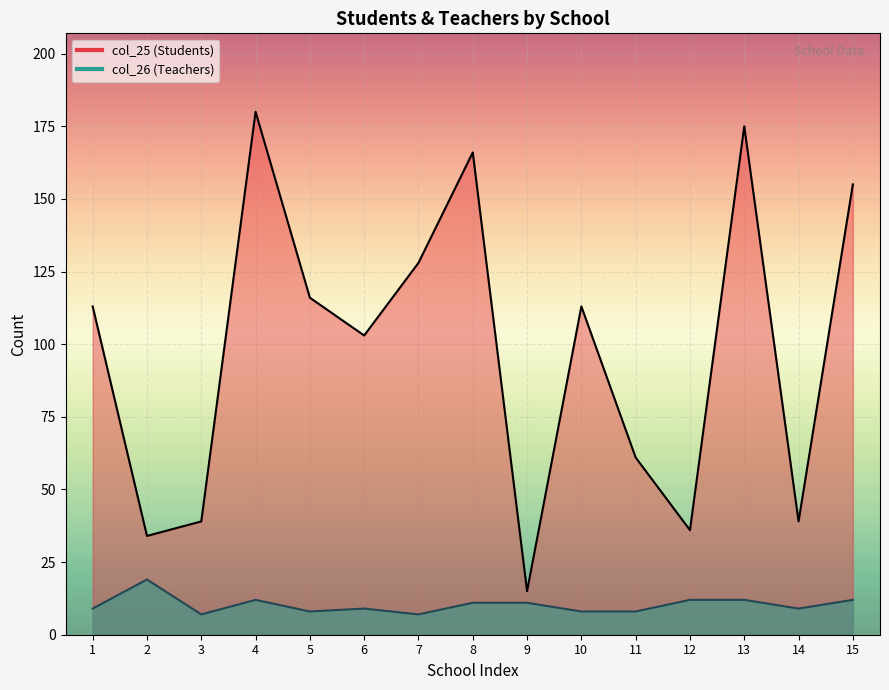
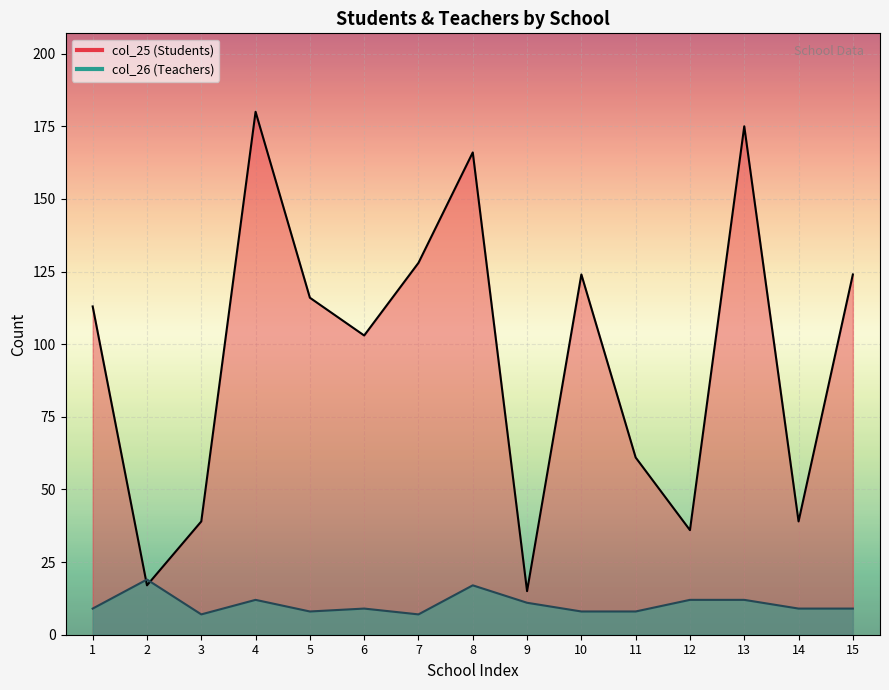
  {
    "col_25 (Students)": {
      "1": 113,
-     "2": 34,
+     "2": 17,
      "3": 39,
      "4": 180,
      "5": 116,
      "6": 103,
      "7": 128,
      "8": 166,
      "9": 15,
-     "10": 113,
+     "10": 124,
      "11": 61,
      "12": 36,
      "13": 175,
      "14": 39,
-     "15": 155
+     "15": 124
    },
    "col_26 (Teachers)": {
      "1": 9,
      "2": 19,
      "3": 7,
      "4": 12,
      "5": 8,
      "6": 9,
      "7": 7,
-     "8": 11,
+     "8": 17,
      "9": 11,
      "10": 8,
      "11": 8,
      "12": 12,
      "13": 12,
      "14": 9,
-     "15": 12
+     "15": 9
    }
  }
